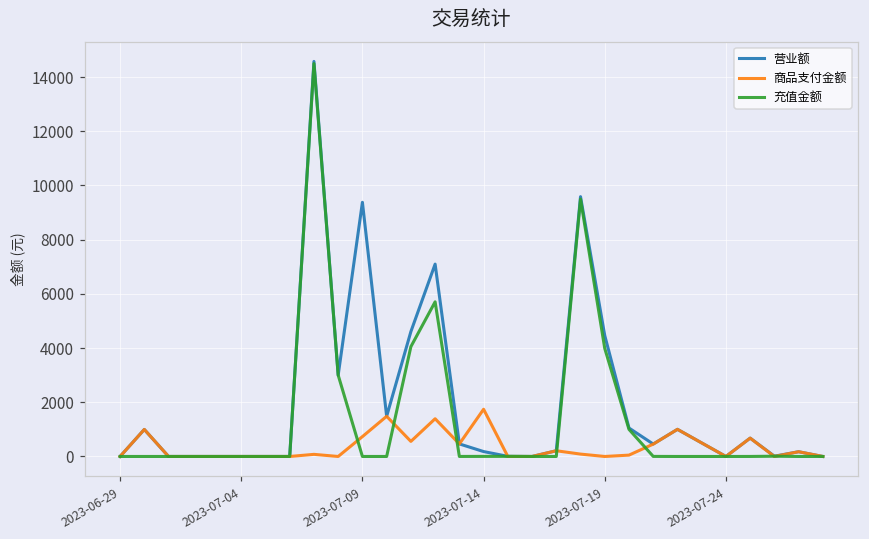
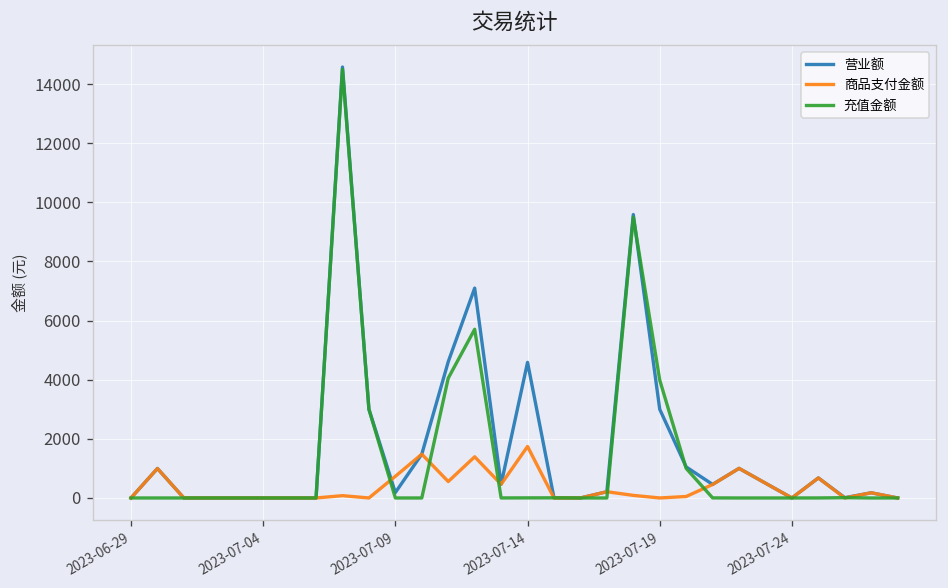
  {
    "营业额": {
-     "2023-07-09": 9400,
-     "2023-07-14": 200,
-     "2023-07-19": 4500
+     "2023-07-09": 200,
+     "2023-07-14": 4600,
+     "2023-07-19": 3000
    },
    "商品支付金额": {
      "2023-07-09": 700,
      "2023-07-14": 1700,
      "2023-07-19": 0
    },
    "充值金额": {
      "2023-07-09": 0,
      "2023-07-14": 0,
      "2023-07-19": 4000
    }
  }
